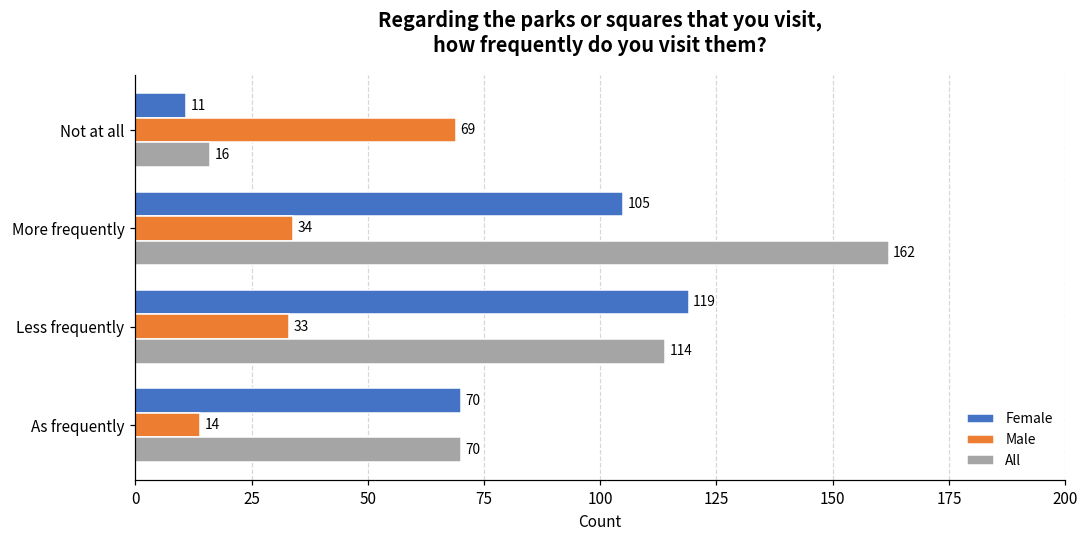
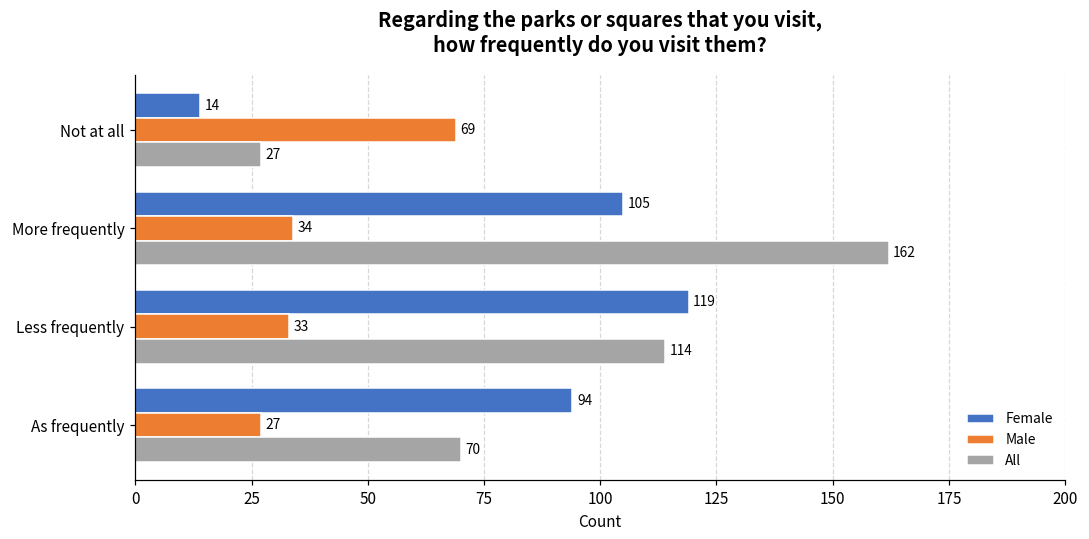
  {
    "Female": {
-     "Not at all": 11,
+     "Not at all": 14,
      "More frequently": 105,
      "Less frequently": 119,
-     "As frequently": 70
+     "As frequently": 94
    },
    "Male": {
      "Not at all": 69,
      "More frequently": 34,
      "Less frequently": 33,
-     "As frequently": 14
+     "As frequently": 27
    },
    "All": {
-     "Not at all": 16,
+     "Not at all": 27,
      "More frequently": 162,
      "Less frequently": 114,
      "As frequently": 70
    }
  }
